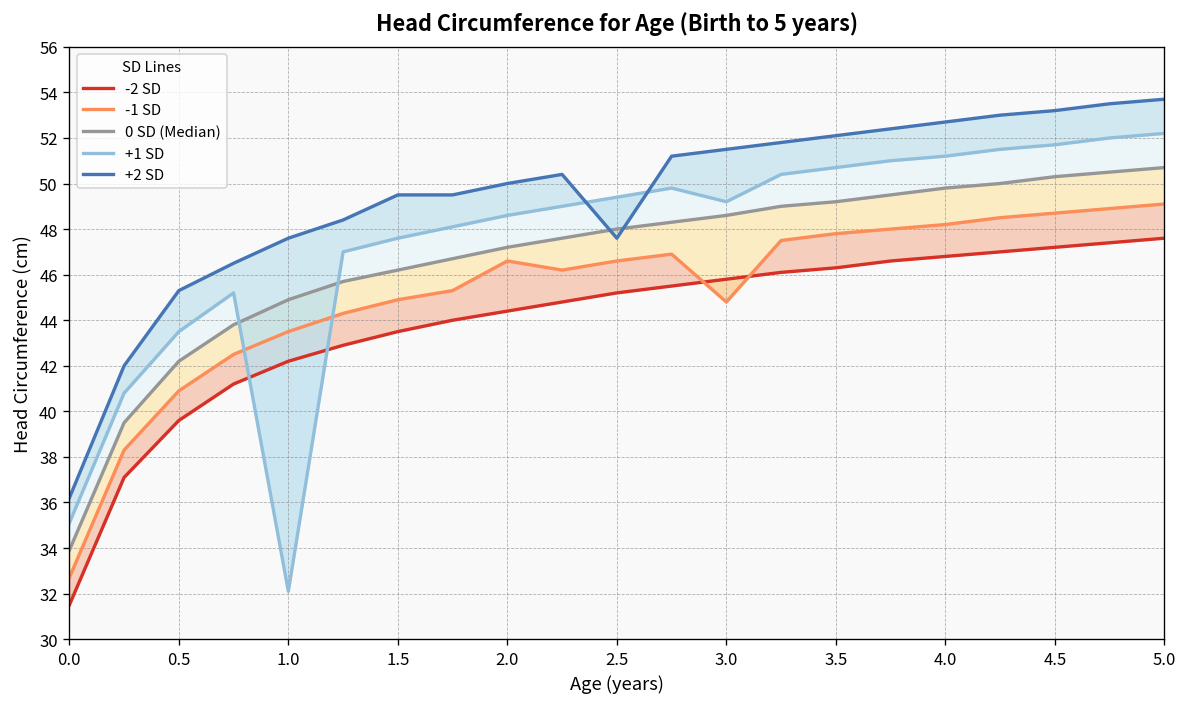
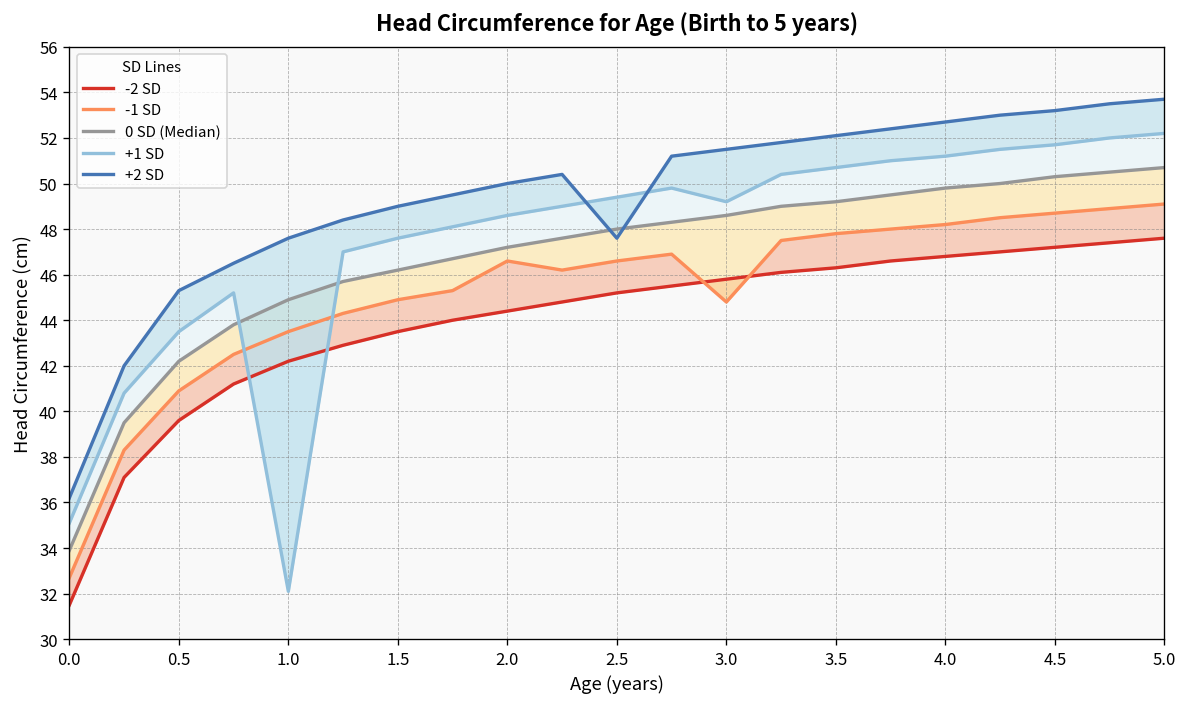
  {
    "-2 SD": {
      "0.0": 31.5,
      "0.5": 39.6,
      "1.0": 42.2,
      "1.5": 43.5,
      "2.0": 44.4,
      "2.5": 45.2,
      "3.5": 46.3,
      "4.0": 46.8,
      "4.5": 47.2,
      "5.0": 47.6
    },
    "0 SD (Median)": {
      "0.0": 33.9,
      "0.5": 42.2,
      "1.5": 46.2,
      "2.0": 47.2,
      "2.5": 48.0,
      "3.0": 48.6,
      "3.5": 49.2,
      "4.0": 49.8,
      "4.5": 50.3,
      "5.0": 50.7
    },
    "+2 SD": {
-     "1.5": 49.5,
+     "1.5": 49.0,
      "2.5": 47.6
    }
  }
